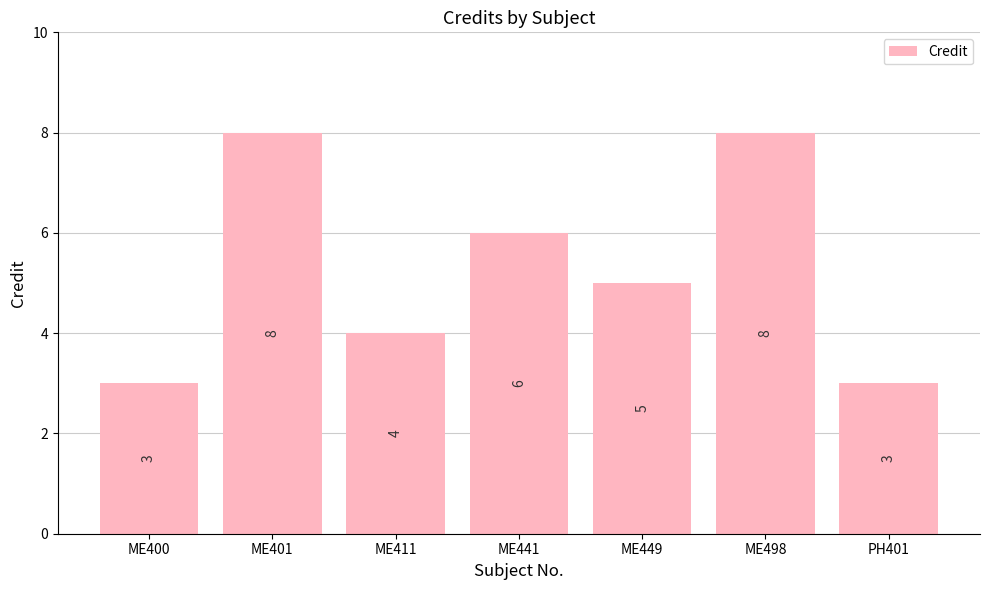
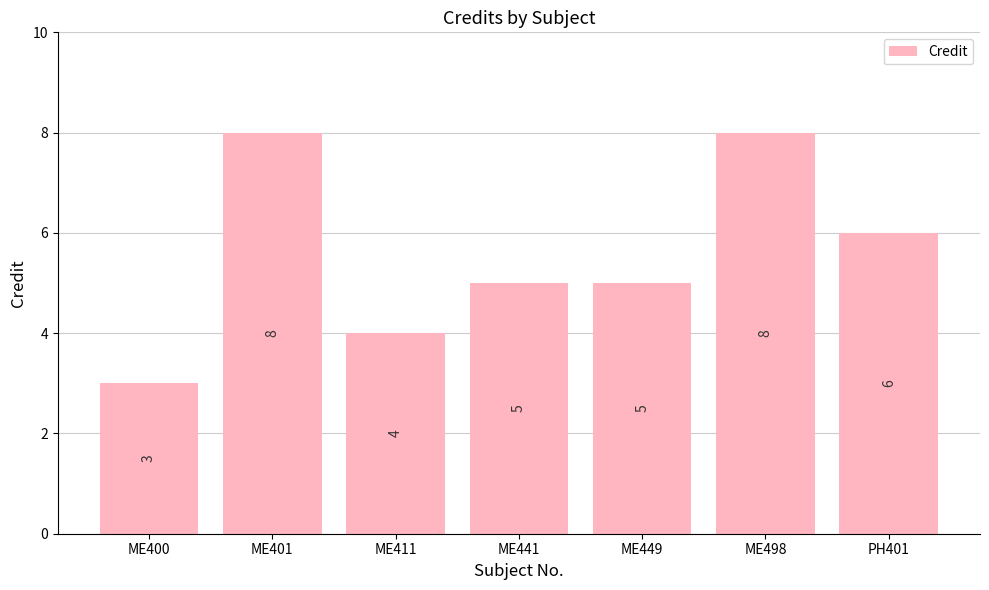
  {
    "ME400": 3,
    "ME401": 8,
    "ME411": 4,
-   "ME441": 6,
+   "ME441": 5,
    "ME449": 5,
    "ME498": 8,
-   "PH401": 3
+   "PH401": 6
  }
